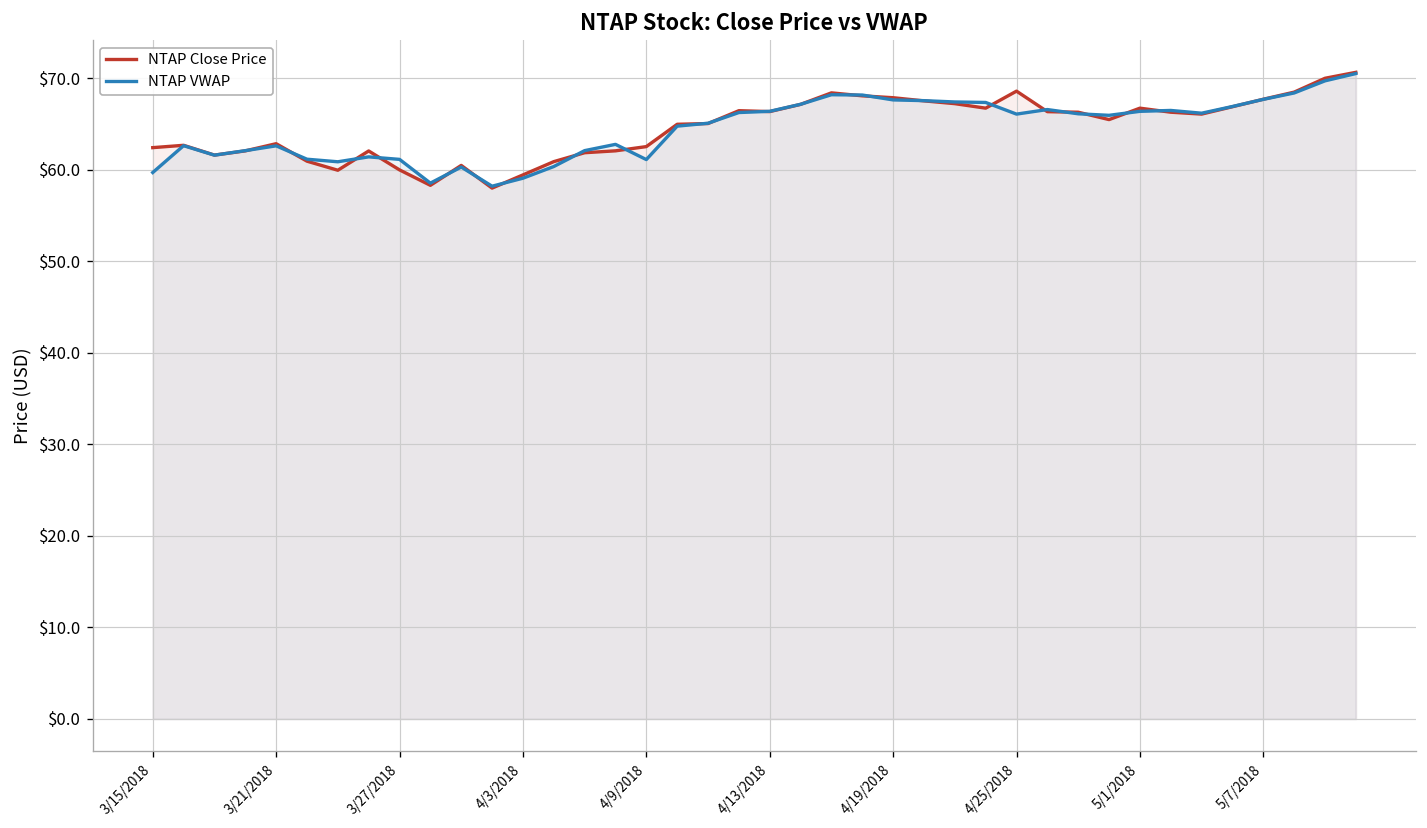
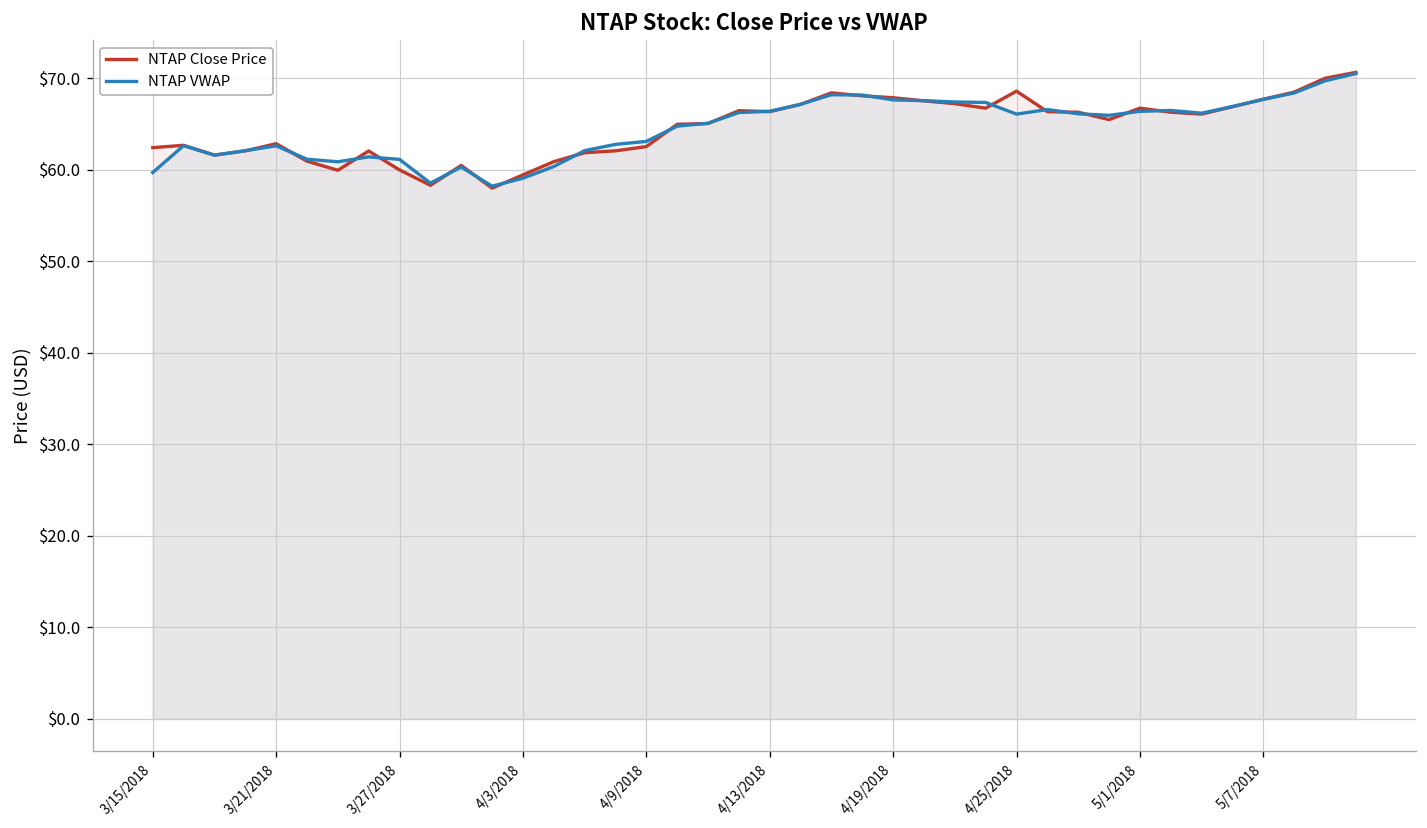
  {
    "NTAP Close Price": {
      "3/15/2018": "$62",
      "3/27/2018": "$60",
      "4/3/2018": "$59",
      "4/9/2018": "$63",
      "4/25/2018": "$69",
      "5/1/2018": "$67"
    },
    "NTAP VWAP": {
      "3/15/2018": "$60",
      "3/27/2018": "$61",
      "4/3/2018": "$59",
-     "4/9/2018": "$61",
+     "4/9/2018": "$63",
      "4/25/2018": "$66",
      "5/1/2018": "$66"
    }
  }
